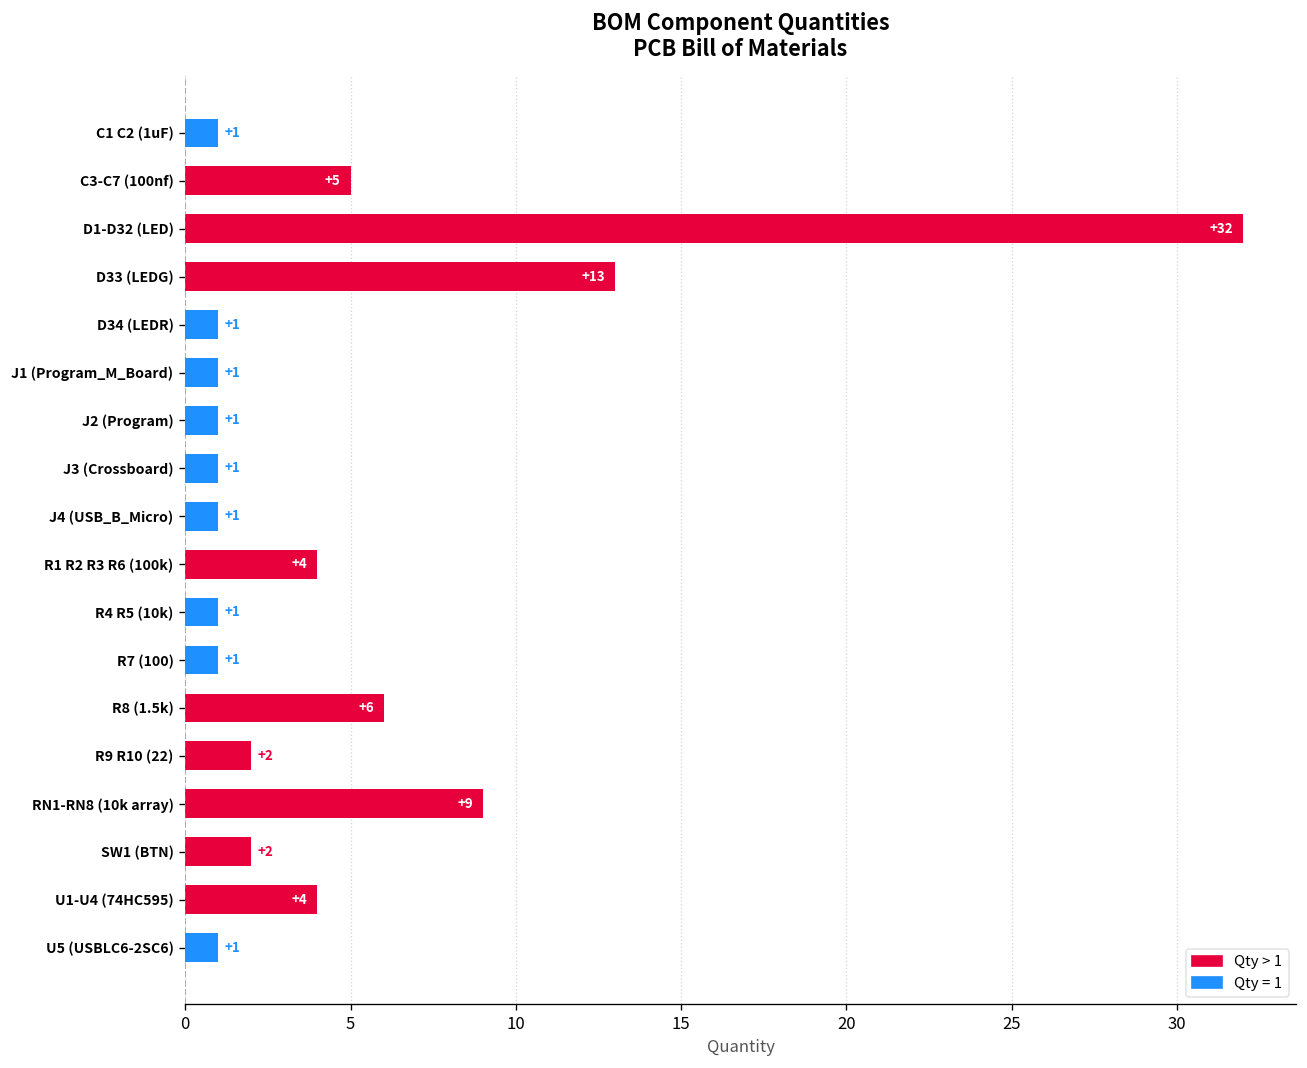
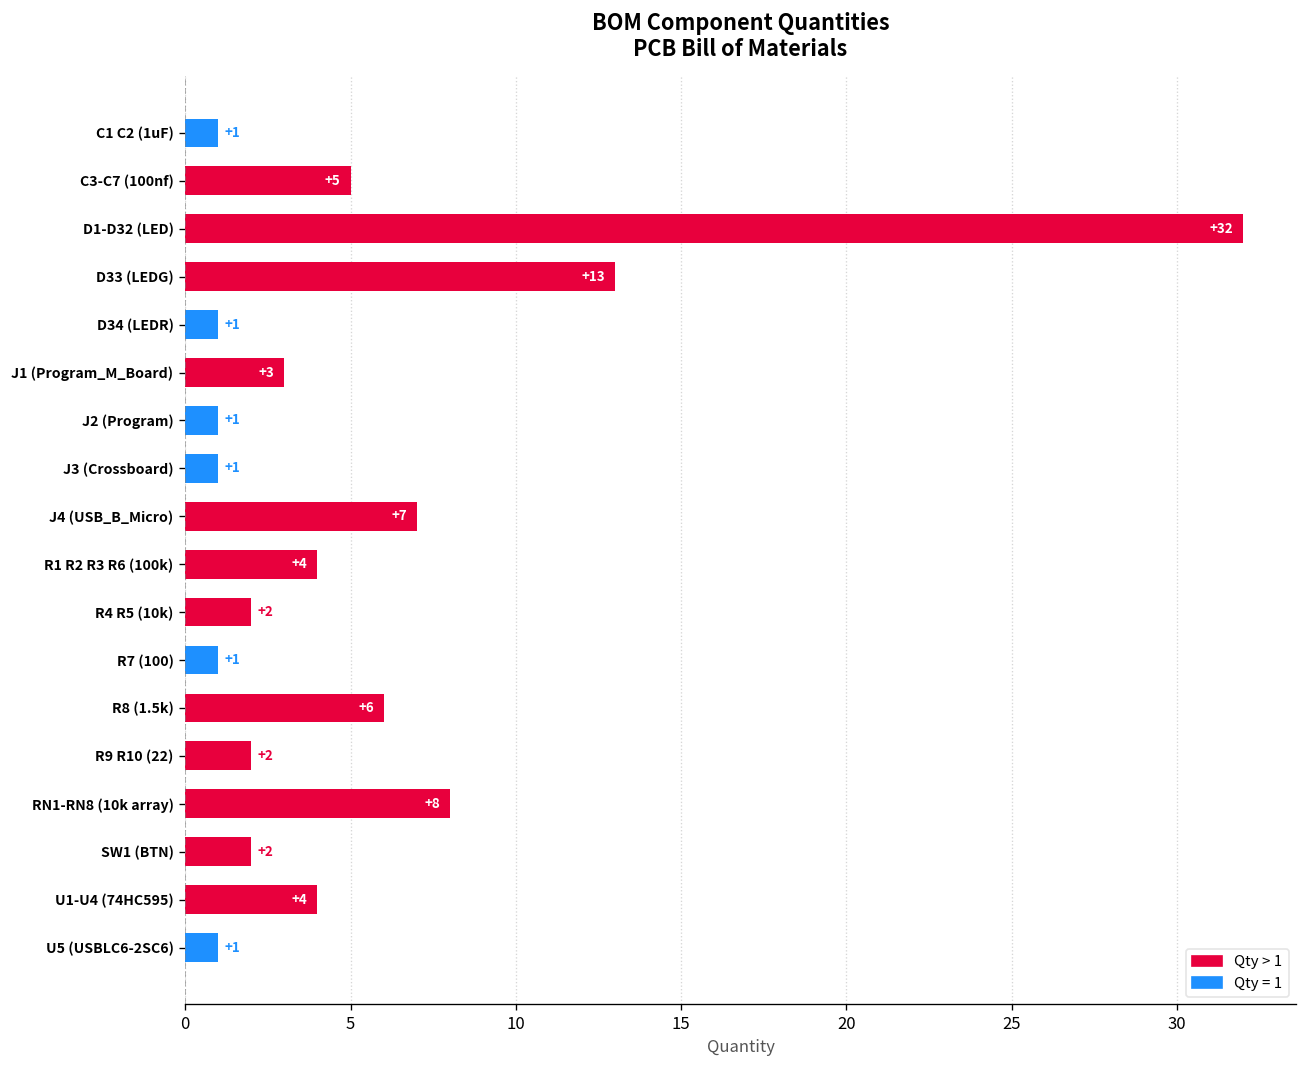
  {
    "C1 C2 (1uF)": "+1",
    "C3-C7 (100nf)": "+5",
    "D1-D32 (LED)": "+32",
    "D33 (LEDG)": "+13",
    "D34 (LEDR)": "+1",
-   "J1 (Program_M_Board)": "+1",
+   "J1 (Program_M_Board)": "+3",
    "J2 (Program)": "+1",
    "J3 (Crossboard)": "+1",
-   "J4 (USB_B_Micro)": "+1",
+   "J4 (USB_B_Micro)": "+7",
    "R1 R2 R3 R6 (100k)": "+4",
-   "R4 R5 (10k)": "+1",
+   "R4 R5 (10k)": "+2",
    "R7 (100)": "+1",
    "R8 (1.5k)": "+6",
    "R9 R10 (22)": "+2",
-   "RN1-RN8 (10k array)": "+9",
+   "RN1-RN8 (10k array)": "+8",
    "SW1 (BTN)": "+2",
    "U1-U4 (74HC595)": "+4",
    "U5 (USBLC6-2SC6)": "+1"
  }
